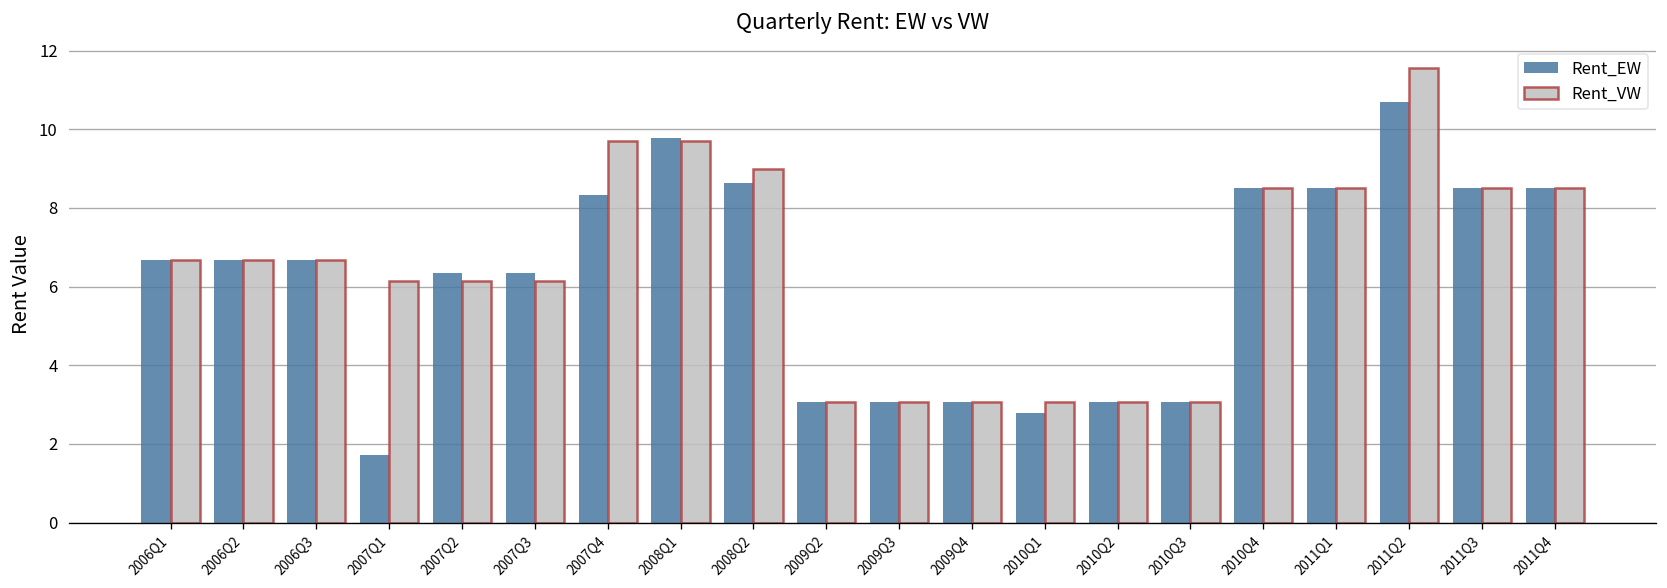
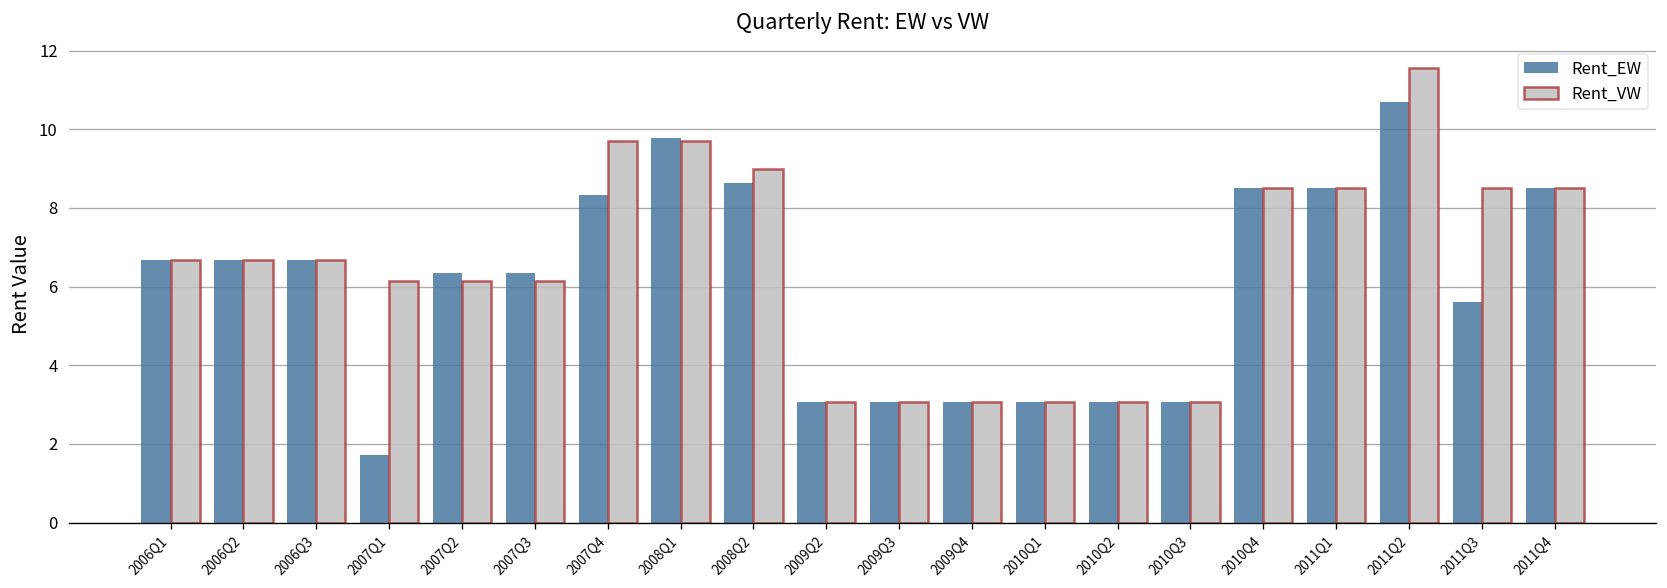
  {
    "Rent_EW": {
      "2006Q1": 6.7,
      "2006Q2": 6.7,
      "2006Q3": 6.7,
      "2007Q1": 1.7,
      "2007Q2": 6.3,
      "2007Q3": 6.3,
      "2007Q4": 8.3,
      "2008Q1": 9.8,
      "2008Q2": 8.6,
      "2009Q2": 3.1,
      "2009Q3": 3.1,
      "2009Q4": 3.1,
-     "2010Q1": 2.8,
+     "2010Q1": 3.1,
      "2010Q2": 3.1,
      "2010Q3": 3.1,
      "2010Q4": 8.5,
      "2011Q1": 8.5,
      "2011Q2": 10.7,
-     "2011Q3": 8.5,
+     "2011Q3": 5.6,
      "2011Q4": 8.5
    },
    "Rent_VW": {
      "2006Q1": 6.7,
      "2006Q2": 6.7,
      "2006Q3": 6.7,
      "2007Q1": 6.1,
      "2007Q2": 6.1,
      "2007Q3": 6.1,
      "2007Q4": 9.7,
      "2008Q1": 9.7,
      "2008Q2": 9.0,
      "2009Q2": 3.1,
      "2009Q3": 3.1,
      "2009Q4": 3.1,
      "2010Q1": 3.1,
      "2010Q2": 3.1,
      "2010Q3": 3.1,
      "2010Q4": 8.5,
      "2011Q1": 8.5,
      "2011Q2": 11.6,
      "2011Q3": 8.5,
      "2011Q4": 8.5
    }
  }
